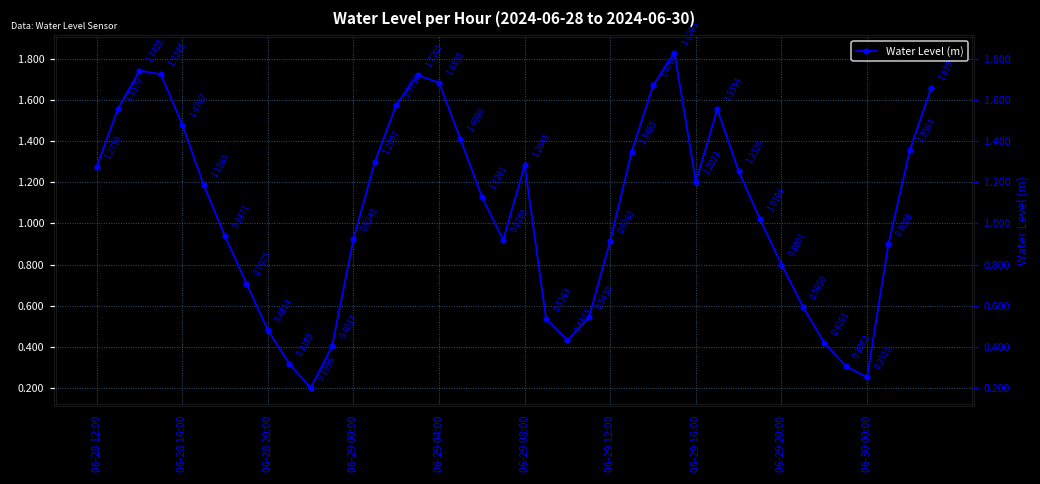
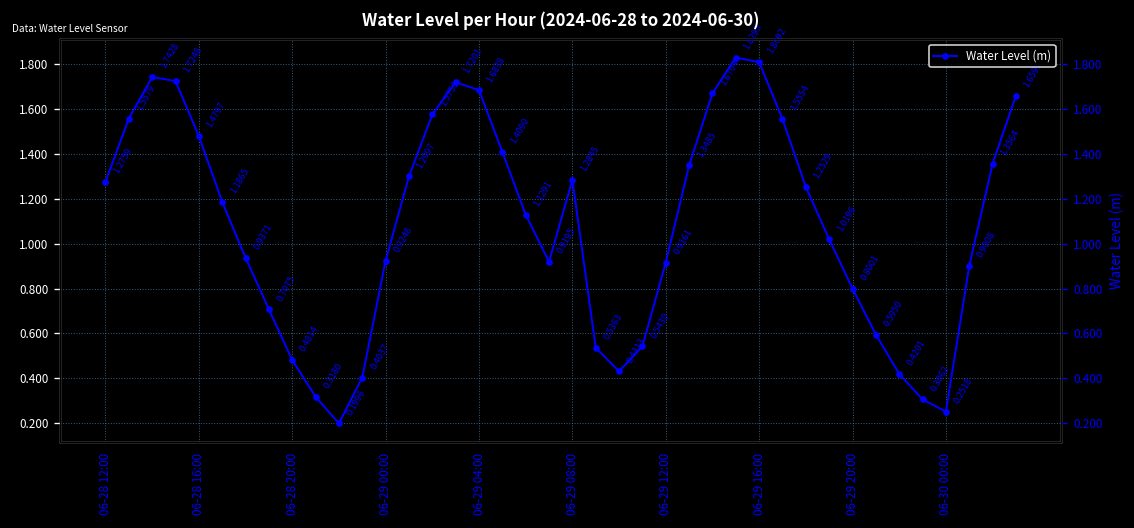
  {
    "06-28 12:00": 1.2759,
    "06-28 16:00": 1.4797,
    "06-28 20:00": 0.4814,
    "06-29 00:00": 0.9248,
    "06-29 04:00": 1.6838,
    "06-29 08:00": 1.2845,
    "06-29 12:00": 0.9161,
-   "06-29 16:00": 1.2023,
+   "06-29 16:00": 1.8092,
    "06-29 20:00": 0.8001,
    "06-30 00:00": 0.2518
  }
